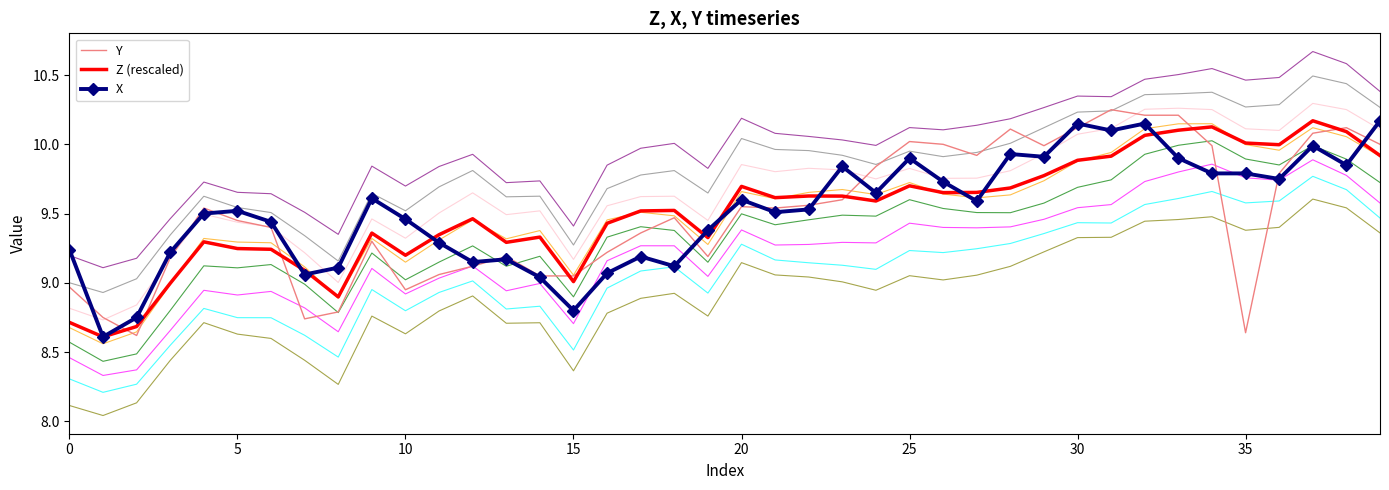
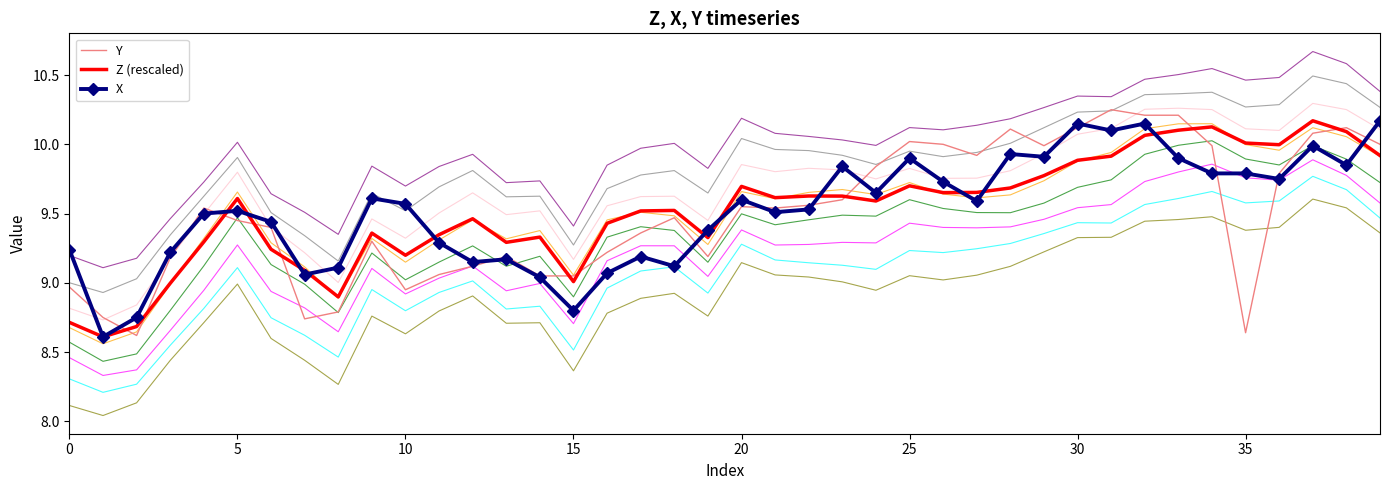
  {
    "Y": {
      "0": 8.97,
      "10": 8.95,
      "20": 9.55,
      "25": 10.02,
      "30": 10.12,
      "35": 8.64
    },
    "Z (rescaled)": {
      "0": 8.71,
-     "5": 9.25,
+     "5": 9.61,
      "10": 9.20,
      "15": 9.01,
      "20": 9.70,
      "25": 9.70
    },
    "X": {
      "0": 9.24,
      "5": 9.52,
-     "10": 9.46,
+     "10": 9.57,
      "15": 8.80,
      "20": 9.60,
      "25": 9.90,
      "30": 10.15,
      "35": 9.79
    }
  }
